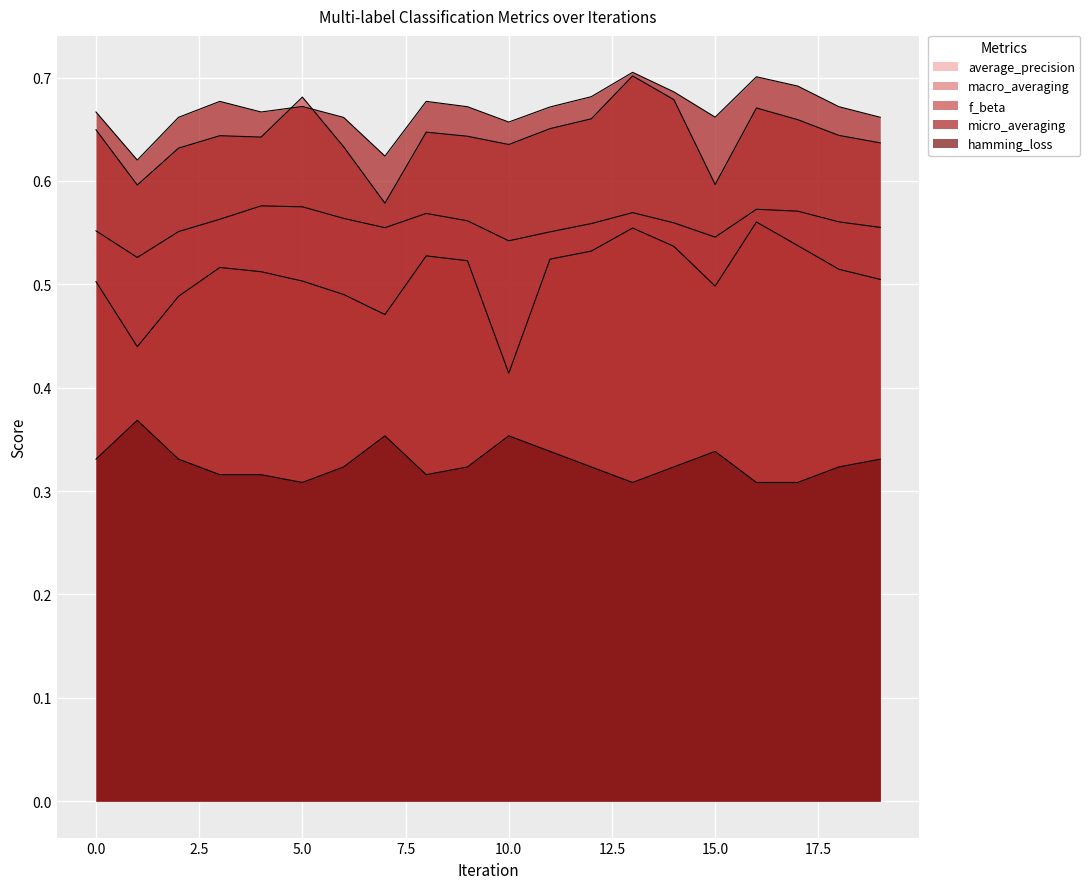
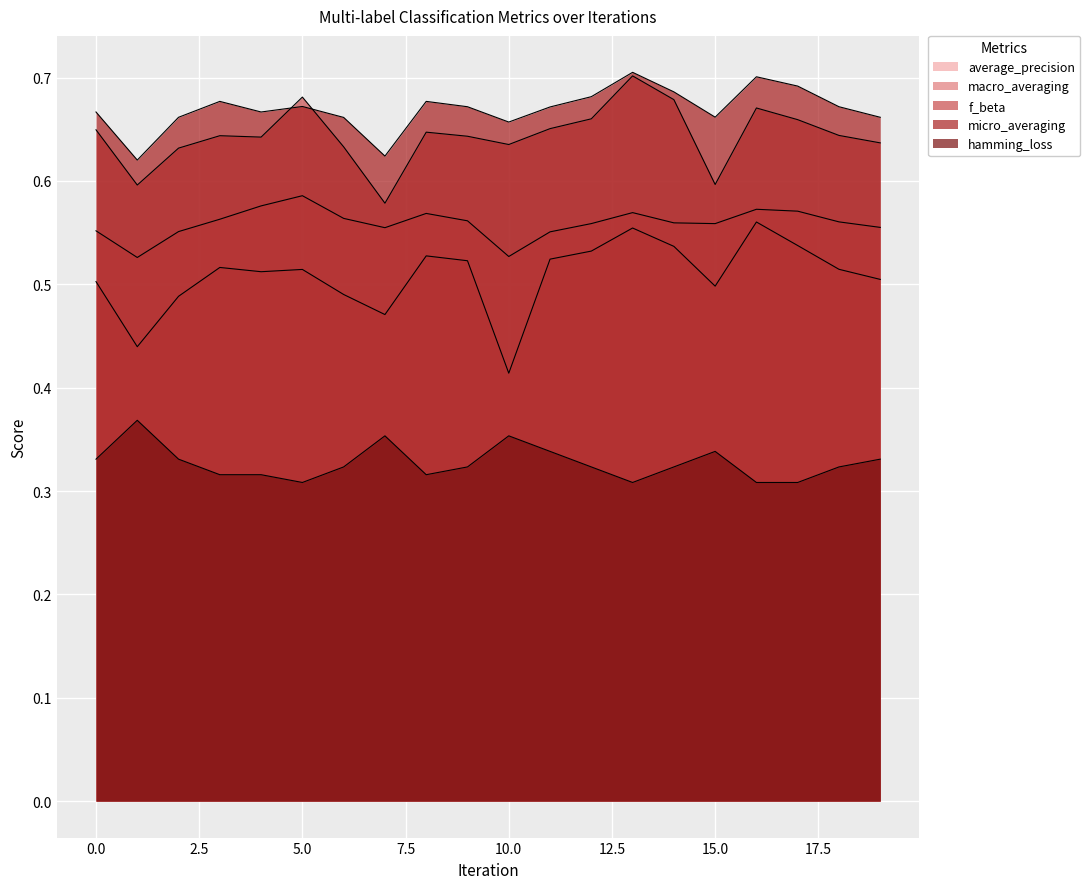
  {
    "average_precision": {
      "0.0": 0.552,
-     "5.0": 0.575,
-     "10.0": 0.542,
-     "15.0": 0.546
+     "5.0": 0.586,
+     "10.0": 0.527,
+     "15.0": 0.559
    },
    "macro_averaging": {
      "0.0": 0.503,
-     "5.0": 0.503,
+     "5.0": 0.514,
      "10.0": 0.414,
      "15.0": 0.498
    },
    "f_beta": {
      "0.0": 0.649,
      "5.0": 0.681,
      "10.0": 0.635,
      "15.0": 0.597
    }
  }
